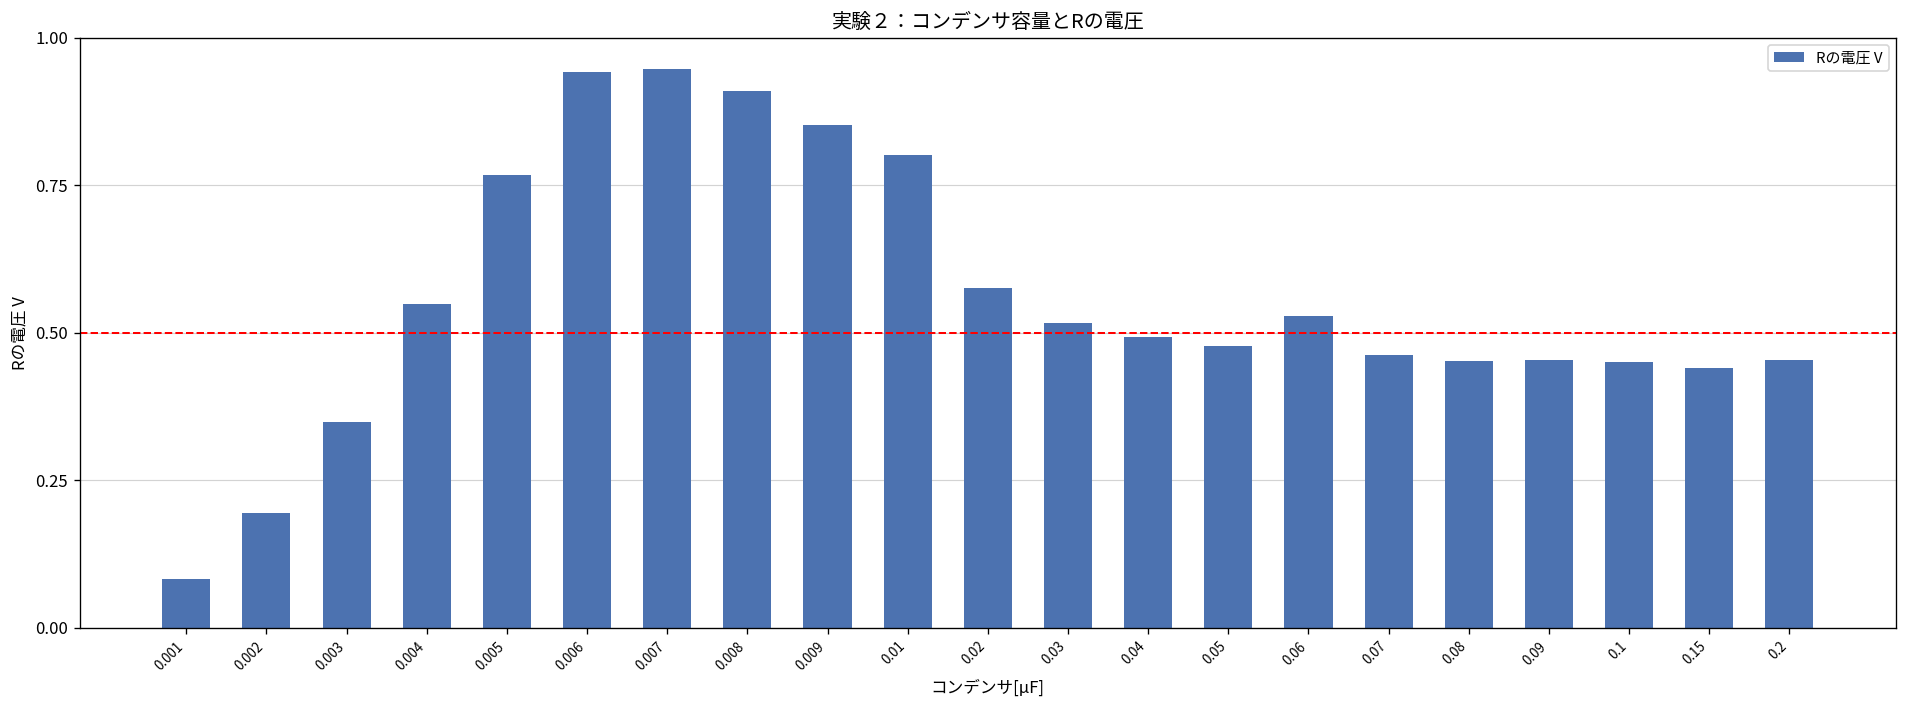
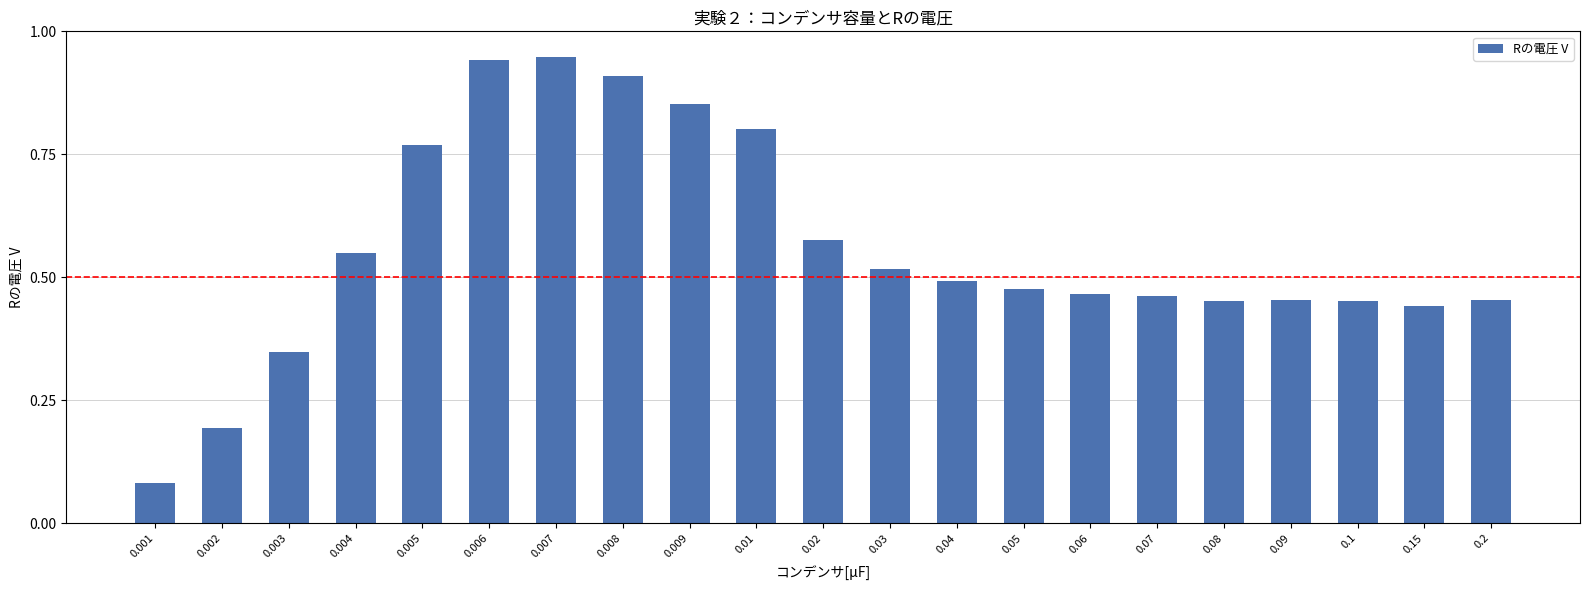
  {
    "0.001": 0.08,
    "0.002": 0.19,
    "0.003": 0.35,
    "0.004": 0.55,
    "0.005": 0.77,
    "0.006": 0.94,
    "0.007": 0.95,
    "0.008": 0.91,
    "0.009": 0.85,
    "0.01": 0.80,
    "0.02": 0.58,
    "0.03": 0.52,
    "0.04": 0.49,
    "0.05": 0.48,
-   "0.06": 0.53,
+   "0.06": 0.47,
    "0.07": 0.46,
    "0.08": 0.45,
    "0.09": 0.45,
    "0.1": 0.45,
    "0.15": 0.44,
    "0.2": 0.45
  }
